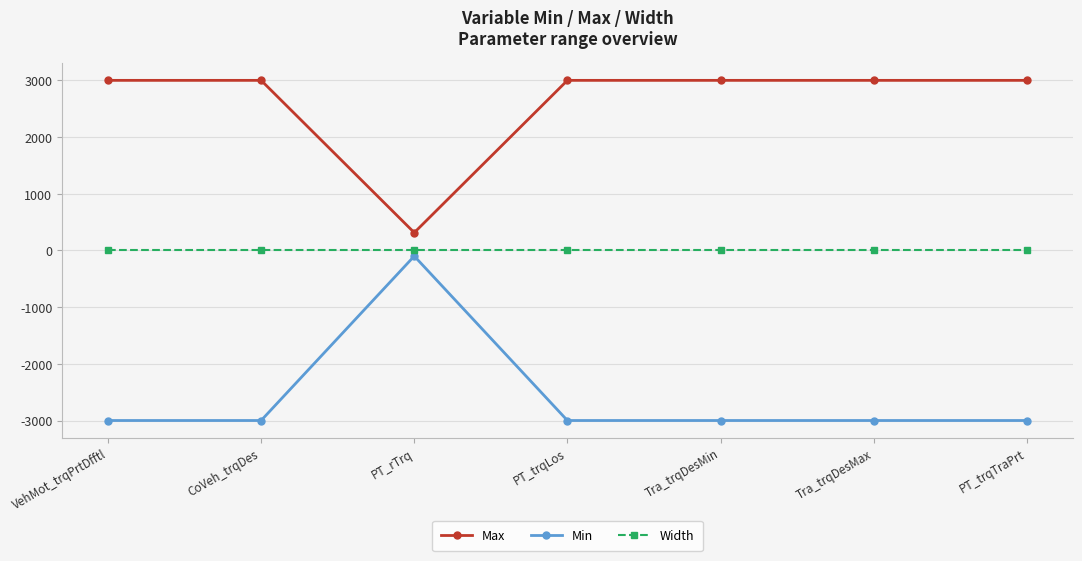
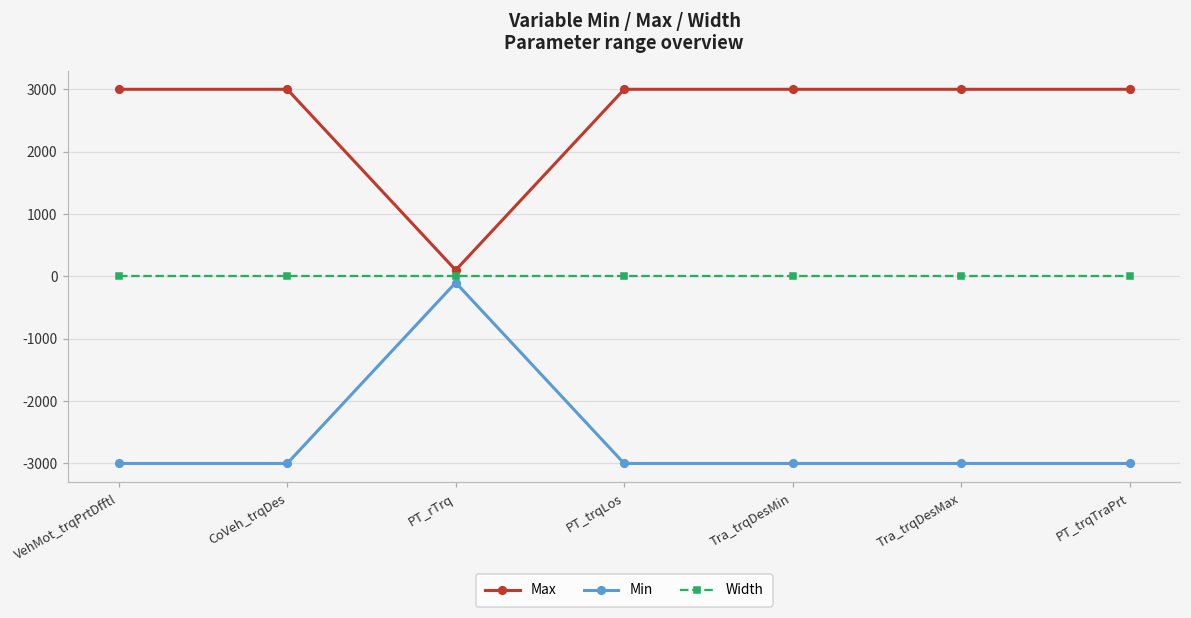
  {
    "Max": {
      "VehMot_trqPrtDfftl": 3000,
      "CoVeh_trqDes": 3000,
-     "PT_rTrq": 300,
+     "PT_rTrq": 100,
      "PT_trqLos": 3000,
      "Tra_trqDesMin": 3000,
      "Tra_trqDesMax": 3000,
      "PT_trqTraPrt": 3000
    },
    "Min": {
      "VehMot_trqPrtDfftl": -3000,
      "CoVeh_trqDes": -3000,
      "PT_rTrq": -100,
      "PT_trqLos": -3000,
      "Tra_trqDesMin": -3000,
      "Tra_trqDesMax": -3000,
      "PT_trqTraPrt": -3000
    },
    "Width": {
      "VehMot_trqPrtDfftl": 0,
      "CoVeh_trqDes": 0,
      "PT_rTrq": 0,
      "PT_trqLos": 0,
      "Tra_trqDesMin": 0,
      "Tra_trqDesMax": 0,
      "PT_trqTraPrt": 0
    }
  }
